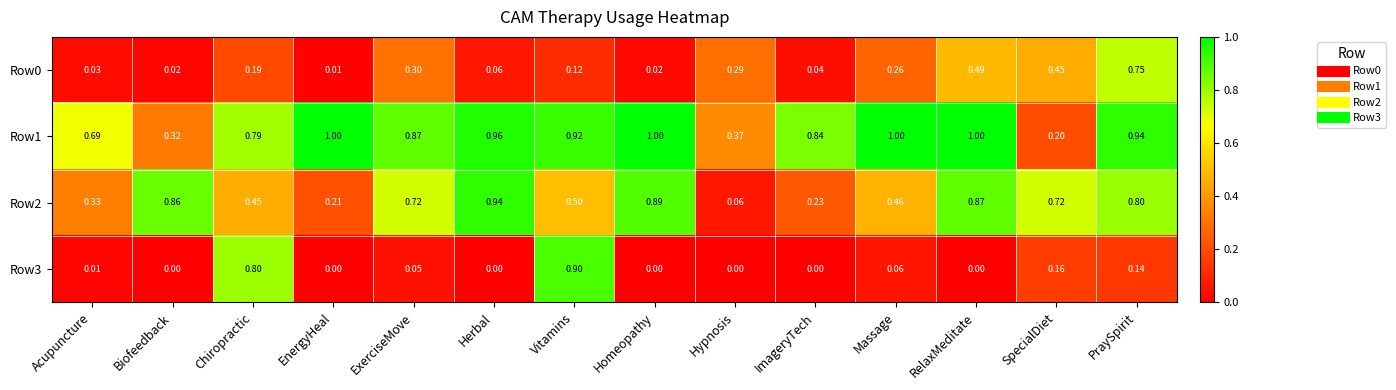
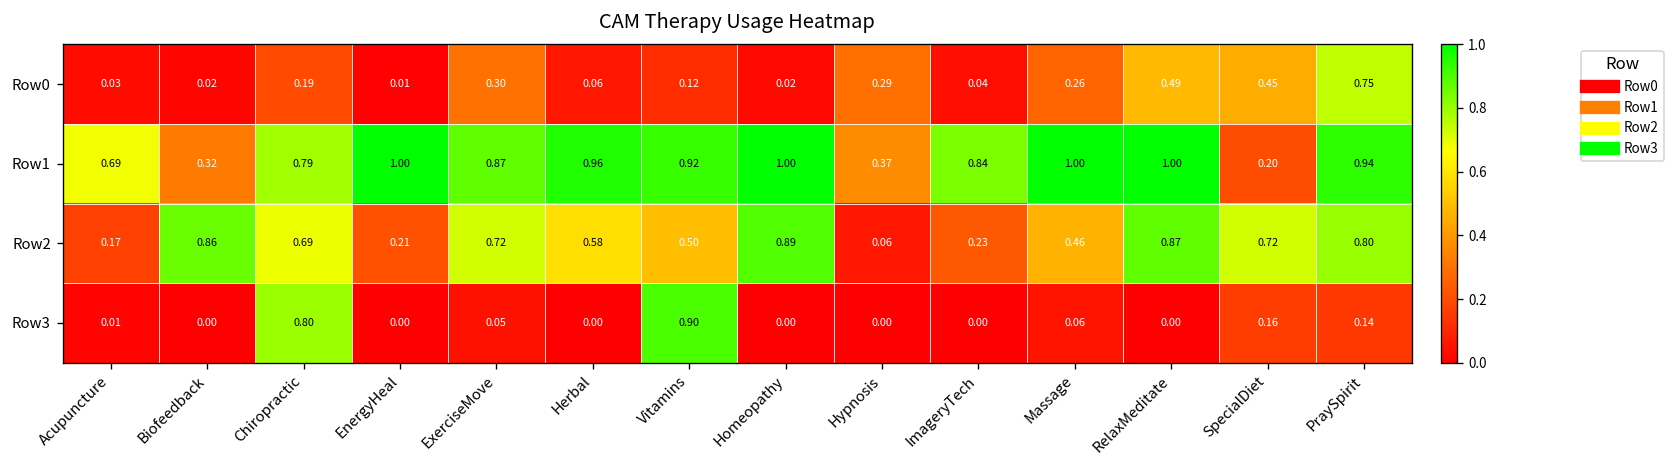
  {
    "Row0": {
      "Acupuncture": 0.03,
      "Biofeedback": 0.02,
      "Chiropractic": 0.19,
      "EnergyHeal": 0.01,
      "ExerciseMove": 0.30,
      "Herbal": 0.06,
      "Vitamins": 0.12,
      "Homeopathy": 0.02,
      "Hypnosis": 0.29,
      "ImageryTech": 0.04,
      "Massage": 0.26,
      "RelaxMeditate": 0.49,
      "SpecialDiet": 0.45,
      "PraySpirit": 0.75
    },
    "Row1": {
      "Acupuncture": 0.69,
      "Biofeedback": 0.32,
      "Chiropractic": 0.79,
      "EnergyHeal": 1.00,
      "ExerciseMove": 0.87,
      "Herbal": 0.96,
      "Vitamins": 0.92,
      "Homeopathy": 1.00,
      "Hypnosis": 0.37,
      "ImageryTech": 0.84,
      "Massage": 1.00,
      "RelaxMeditate": 1.00,
      "SpecialDiet": 0.20,
      "PraySpirit": 0.94
    },
    "Row2": {
-     "Acupuncture": 0.33,
+     "Acupuncture": 0.17,
      "Biofeedback": 0.86,
-     "Chiropractic": 0.45,
+     "Chiropractic": 0.69,
      "EnergyHeal": 0.21,
      "ExerciseMove": 0.72,
-     "Herbal": 0.94,
+     "Herbal": 0.58,
      "Vitamins": 0.50,
      "Homeopathy": 0.89,
      "Hypnosis": 0.06,
      "ImageryTech": 0.23,
      "Massage": 0.46,
      "RelaxMeditate": 0.87,
      "SpecialDiet": 0.72,
      "PraySpirit": 0.80
    },
    "Row3": {
      "Acupuncture": 0.01,
      "Biofeedback": 0.00,
      "Chiropractic": 0.80,
      "EnergyHeal": 0.00,
      "ExerciseMove": 0.05,
      "Herbal": 0.00,
      "Vitamins": 0.90,
      "Homeopathy": 0.00,
      "Hypnosis": 0.00,
      "ImageryTech": 0.00,
      "Massage": 0.06,
      "RelaxMeditate": 0.00,
      "SpecialDiet": 0.16,
      "PraySpirit": 0.14
    }
  }
